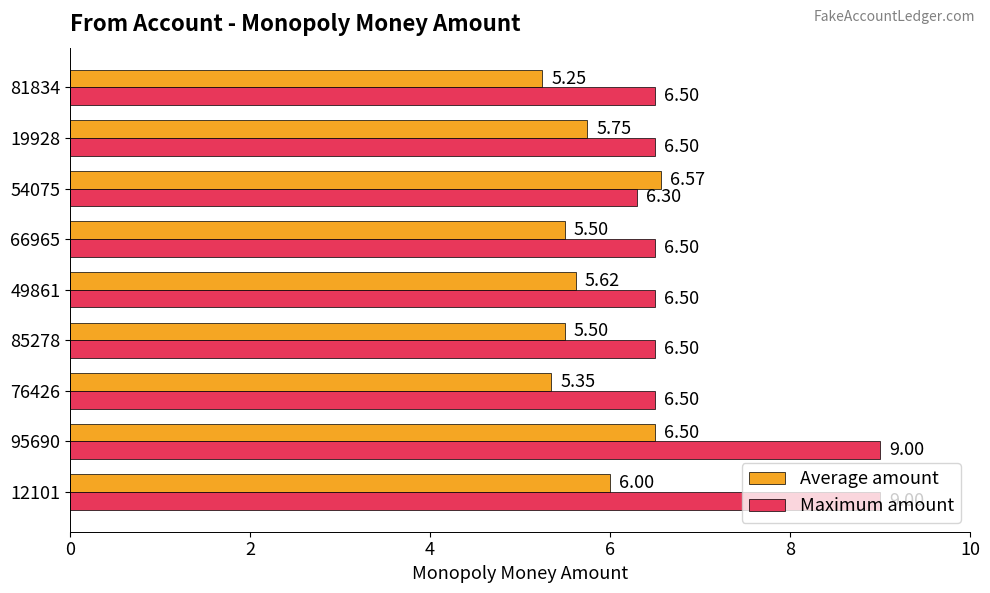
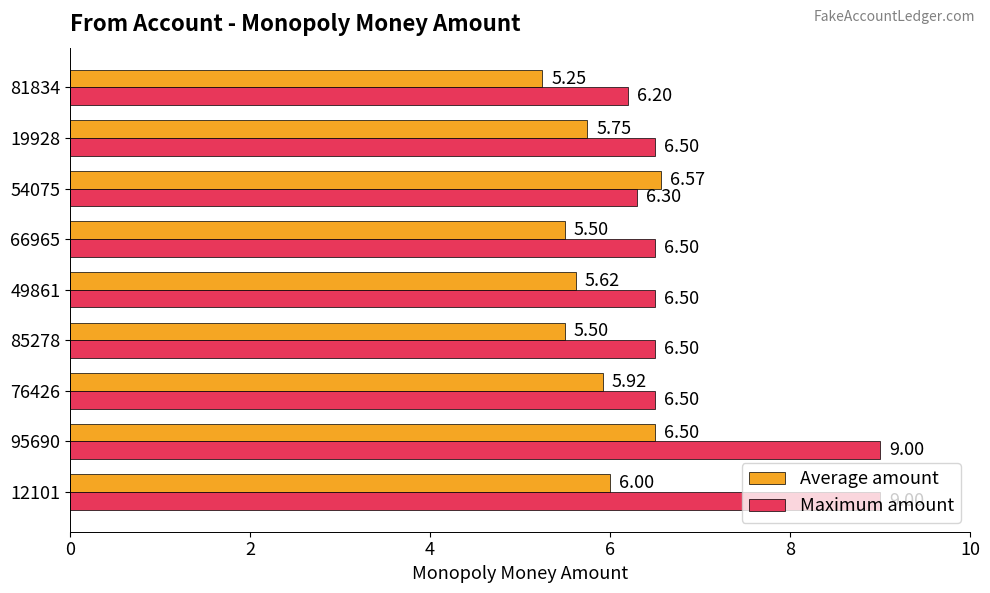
  {
    "Average amount": {
      "81834": 5.25,
      "19928": 5.75,
      "54075": 6.57,
      "66965": 5.50,
      "49861": 5.62,
      "85278": 5.50,
-     "76426": 5.35,
+     "76426": 5.92,
      "95690": 6.50,
      "12101": 6.00
    },
    "Maximum amount": {
-     "81834": 6.50,
+     "81834": 6.20,
      "19928": 6.50,
      "54075": 6.30,
      "66965": 6.50,
      "49861": 6.50,
      "85278": 6.50,
      "76426": 6.50,
      "95690": 9.00
    }
  }
